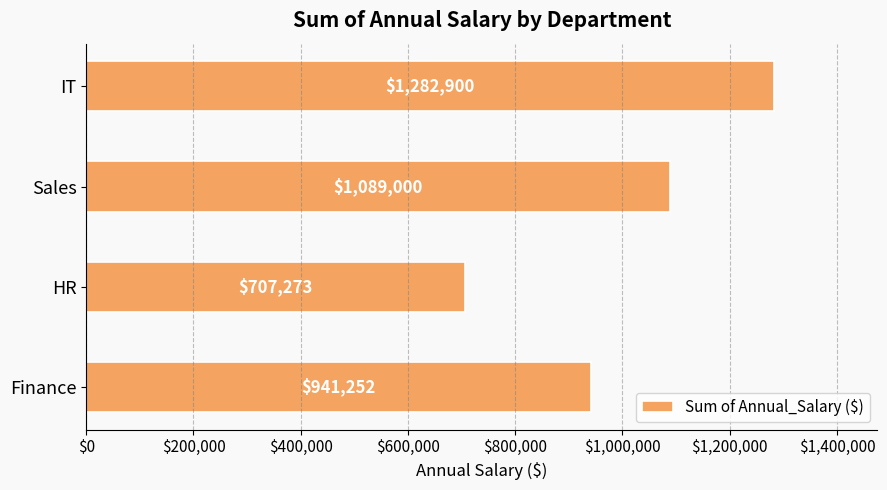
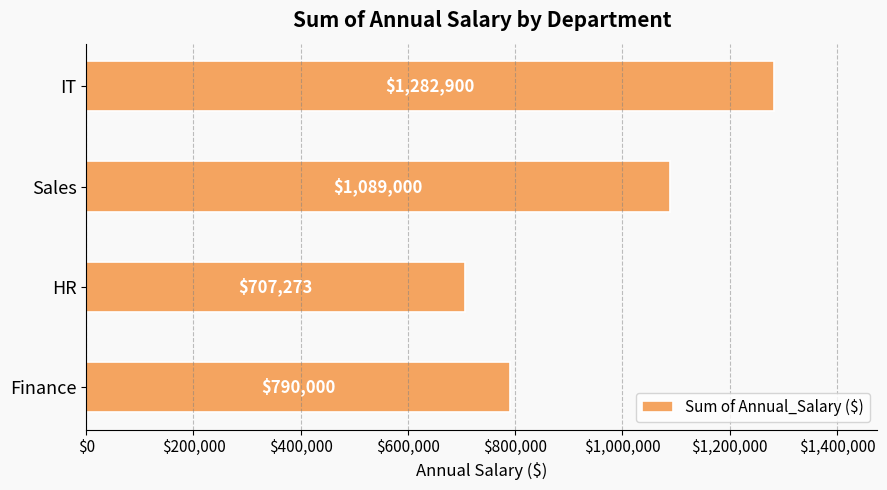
  {
    "IT": "$1,282,900",
    "Sales": "$1,089,000",
    "HR": "$707,273",
-   "Finance": "$941,252"
+   "Finance": "$790,000"
  }
